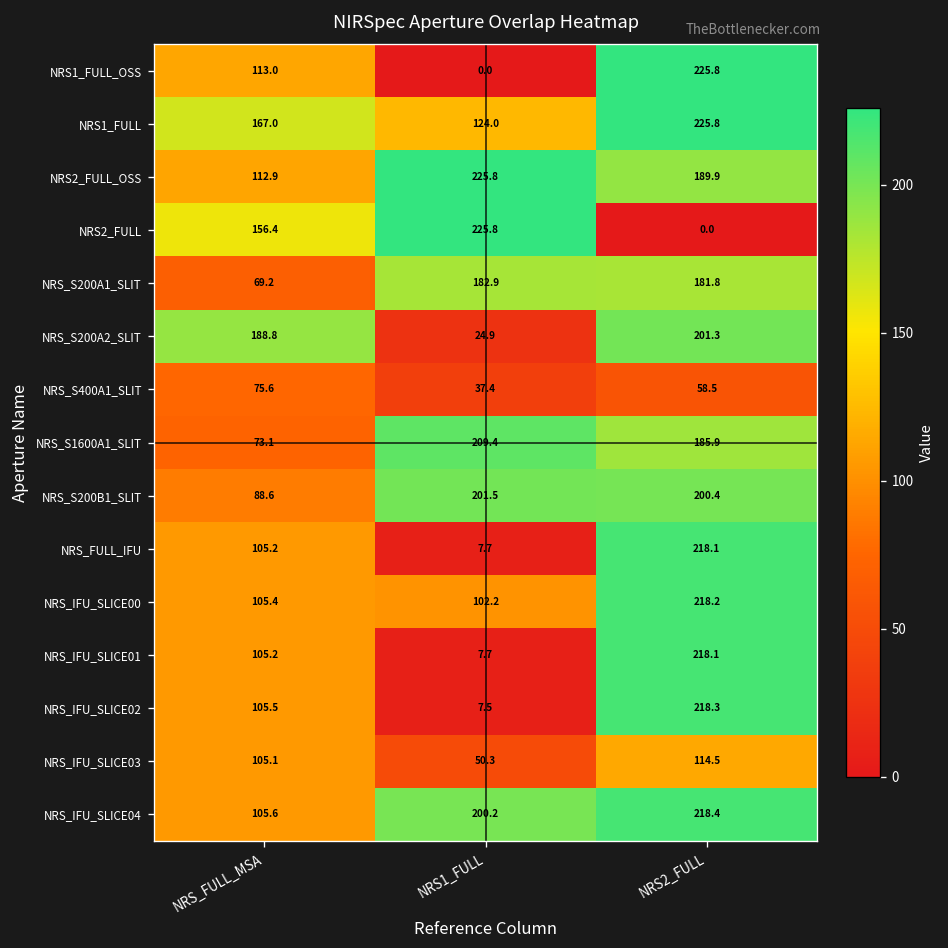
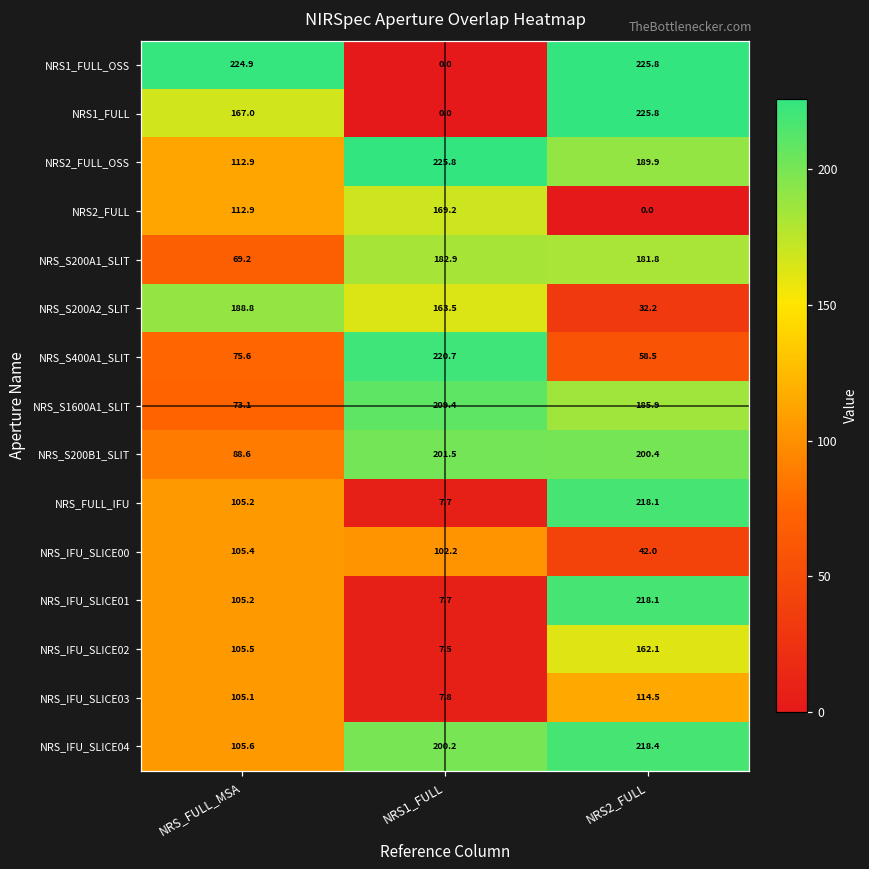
  {
    "NRS1_FULL_OSS": {
-     "NRS_FULL_MSA": 113.0,
+     "NRS_FULL_MSA": 224.9,
      "NRS1_FULL": 0.0,
      "NRS2_FULL": 225.8
    },
    "NRS1_FULL": {
      "NRS_FULL_MSA": 167.0,
-     "NRS1_FULL": 124.0,
+     "NRS1_FULL": 0.0,
      "NRS2_FULL": 225.8
    },
    "NRS2_FULL_OSS": {
      "NRS_FULL_MSA": 112.9,
      "NRS1_FULL": 225.8,
      "NRS2_FULL": 189.9
    },
    "NRS2_FULL": {
-     "NRS_FULL_MSA": 156.4,
-     "NRS1_FULL": 225.8,
+     "NRS_FULL_MSA": 112.9,
+     "NRS1_FULL": 169.2,
      "NRS2_FULL": 0.0
    },
    "NRS_S200A1_SLIT": {
      "NRS_FULL_MSA": 69.2,
      "NRS1_FULL": 182.9,
      "NRS2_FULL": 181.8
    },
    "NRS_S200A2_SLIT": {
      "NRS_FULL_MSA": 188.8,
-     "NRS1_FULL": 24.9,
-     "NRS2_FULL": 201.3
+     "NRS1_FULL": 163.5,
+     "NRS2_FULL": 32.2
    },
    "NRS_S400A1_SLIT": {
      "NRS_FULL_MSA": 75.6,
-     "NRS1_FULL": 37.4,
+     "NRS1_FULL": 220.7,
      "NRS2_FULL": 58.5
    },
    "NRS_S1600A1_SLIT": {
      "NRS_FULL_MSA": 73.1,
      "NRS1_FULL": 209.4,
      "NRS2_FULL": 185.9
    },
    "NRS_S200B1_SLIT": {
      "NRS_FULL_MSA": 88.6,
      "NRS1_FULL": 201.5,
      "NRS2_FULL": 200.4
    },
    "NRS_FULL_IFU": {
      "NRS_FULL_MSA": 105.2,
      "NRS1_FULL": 7.7,
      "NRS2_FULL": 218.1
    },
    "NRS_IFU_SLICE00": {
      "NRS_FULL_MSA": 105.4,
      "NRS1_FULL": 102.2,
-     "NRS2_FULL": 218.2
+     "NRS2_FULL": 42.0
    },
    "NRS_IFU_SLICE01": {
      "NRS_FULL_MSA": 105.2,
      "NRS1_FULL": 7.7,
      "NRS2_FULL": 218.1
    },
    "NRS_IFU_SLICE02": {
      "NRS_FULL_MSA": 105.5,
      "NRS1_FULL": 7.5,
-     "NRS2_FULL": 218.3
+     "NRS2_FULL": 162.1
    },
    "NRS_IFU_SLICE03": {
      "NRS_FULL_MSA": 105.1,
-     "NRS1_FULL": 50.3,
+     "NRS1_FULL": 7.8,
      "NRS2_FULL": 114.5
    },
    "NRS_IFU_SLICE04": {
      "NRS_FULL_MSA": 105.6,
      "NRS1_FULL": 200.2,
      "NRS2_FULL": 218.4
    }
  }
